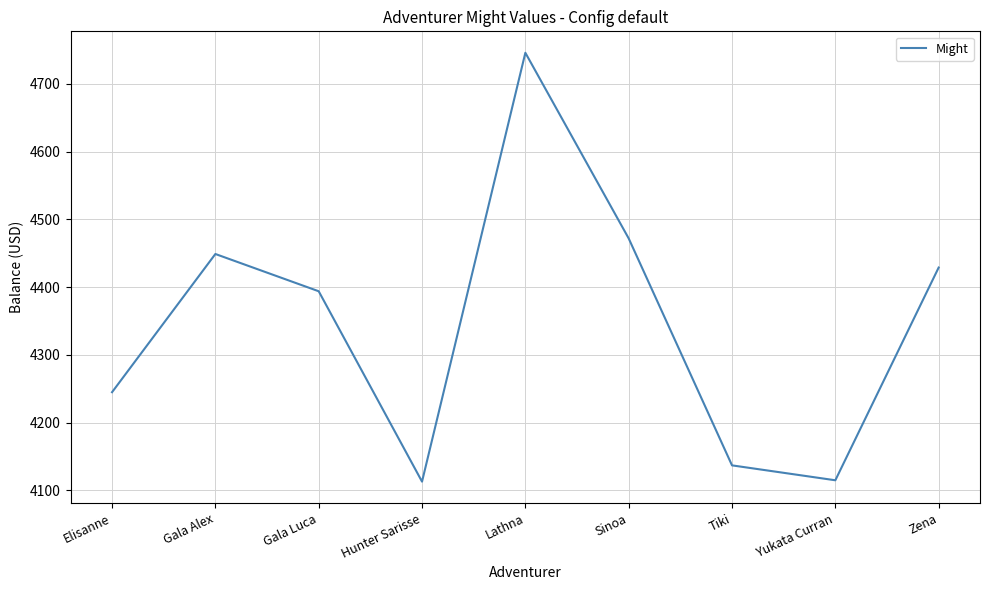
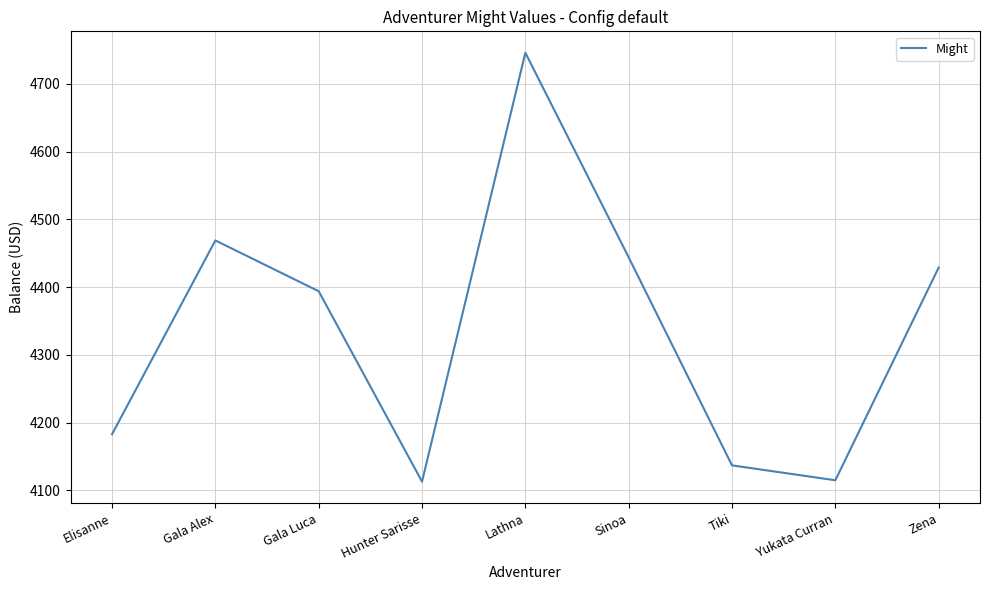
  {
-   "Elisanne": 4250,
-   "Gala Alex": 4450,
+   "Elisanne": 4180,
+   "Gala Alex": 4470,
    "Gala Luca": 4390,
    "Hunter Sarisse": 4110,
    "Lathna": 4750,
-   "Sinoa": 4470,
+   "Sinoa": 4440,
    "Tiki": 4140,
    "Yukata Curran": 4120,
    "Zena": 4430
  }
